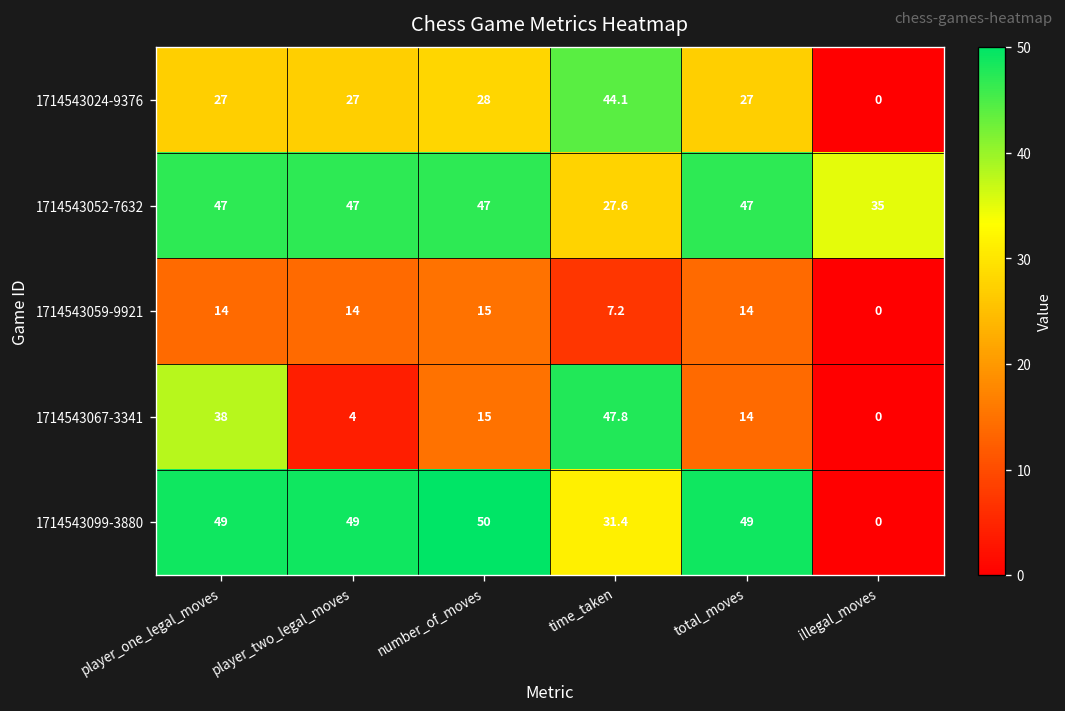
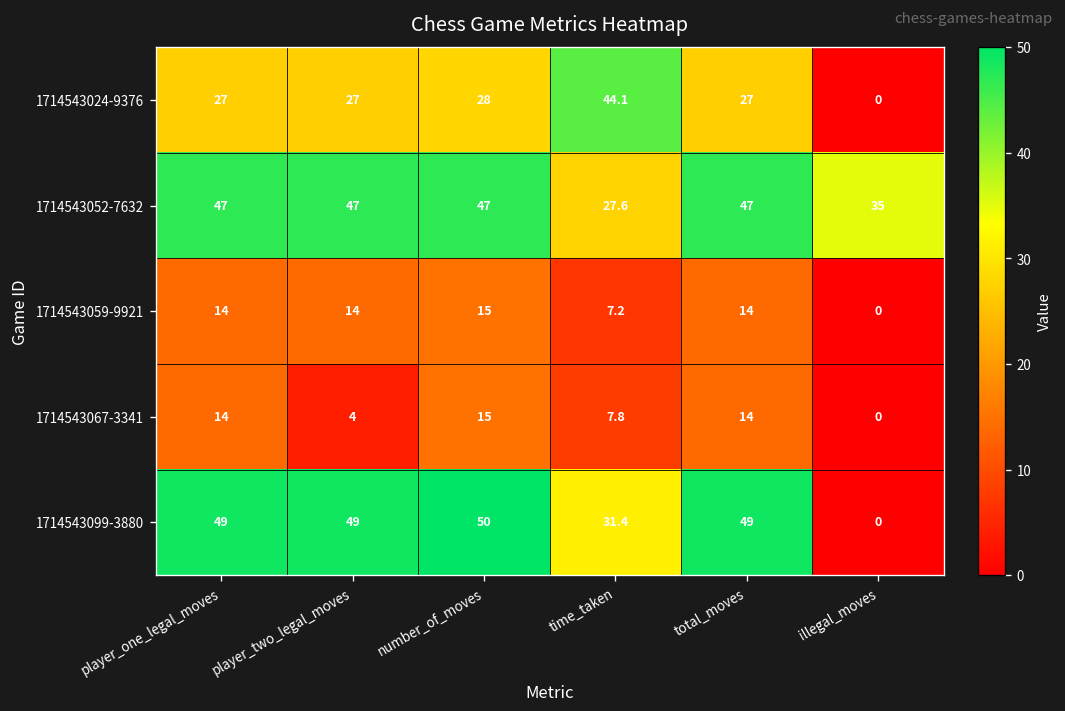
  {
    "1714543024-9376": {
      "player_one_legal_moves": 27,
      "player_two_legal_moves": 27,
      "number_of_moves": 28,
      "time_taken": 44.1,
      "total_moves": 27,
      "illegal_moves": 0
    },
    "1714543052-7632": {
      "player_one_legal_moves": 47,
      "player_two_legal_moves": 47,
      "number_of_moves": 47,
      "time_taken": 27.6,
      "total_moves": 47,
      "illegal_moves": 35
    },
    "1714543059-9921": {
      "player_one_legal_moves": 14,
      "player_two_legal_moves": 14,
      "number_of_moves": 15,
      "time_taken": 7.2,
      "total_moves": 14,
      "illegal_moves": 0
    },
    "1714543067-3341": {
-     "player_one_legal_moves": 38,
+     "player_one_legal_moves": 14,
      "player_two_legal_moves": 4,
      "number_of_moves": 15,
-     "time_taken": 47.8,
+     "time_taken": 7.8,
      "total_moves": 14,
      "illegal_moves": 0
    },
    "1714543099-3880": {
      "player_one_legal_moves": 49,
      "player_two_legal_moves": 49,
      "number_of_moves": 50,
      "time_taken": 31.4,
      "total_moves": 49,
      "illegal_moves": 0
    }
  }
